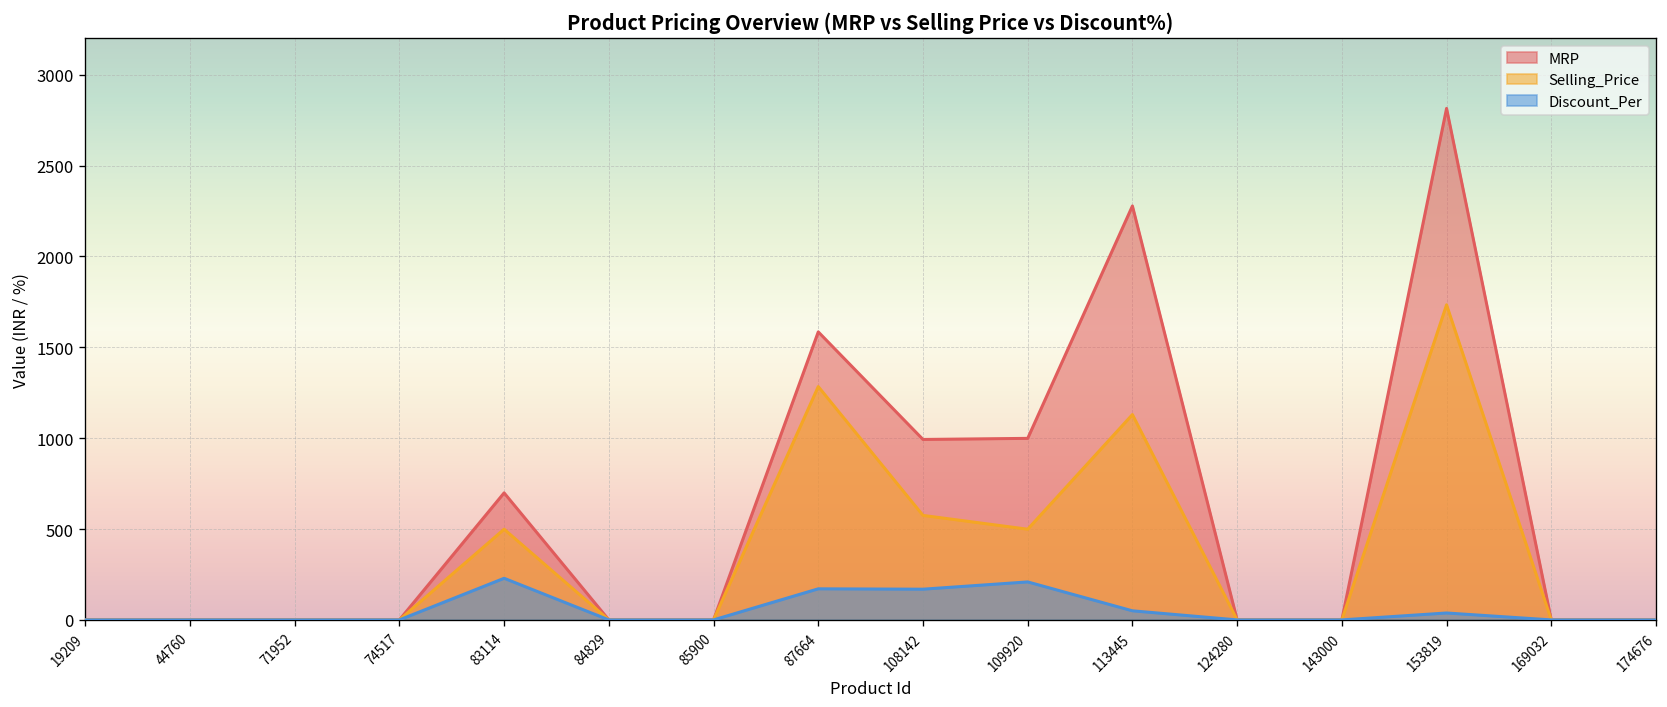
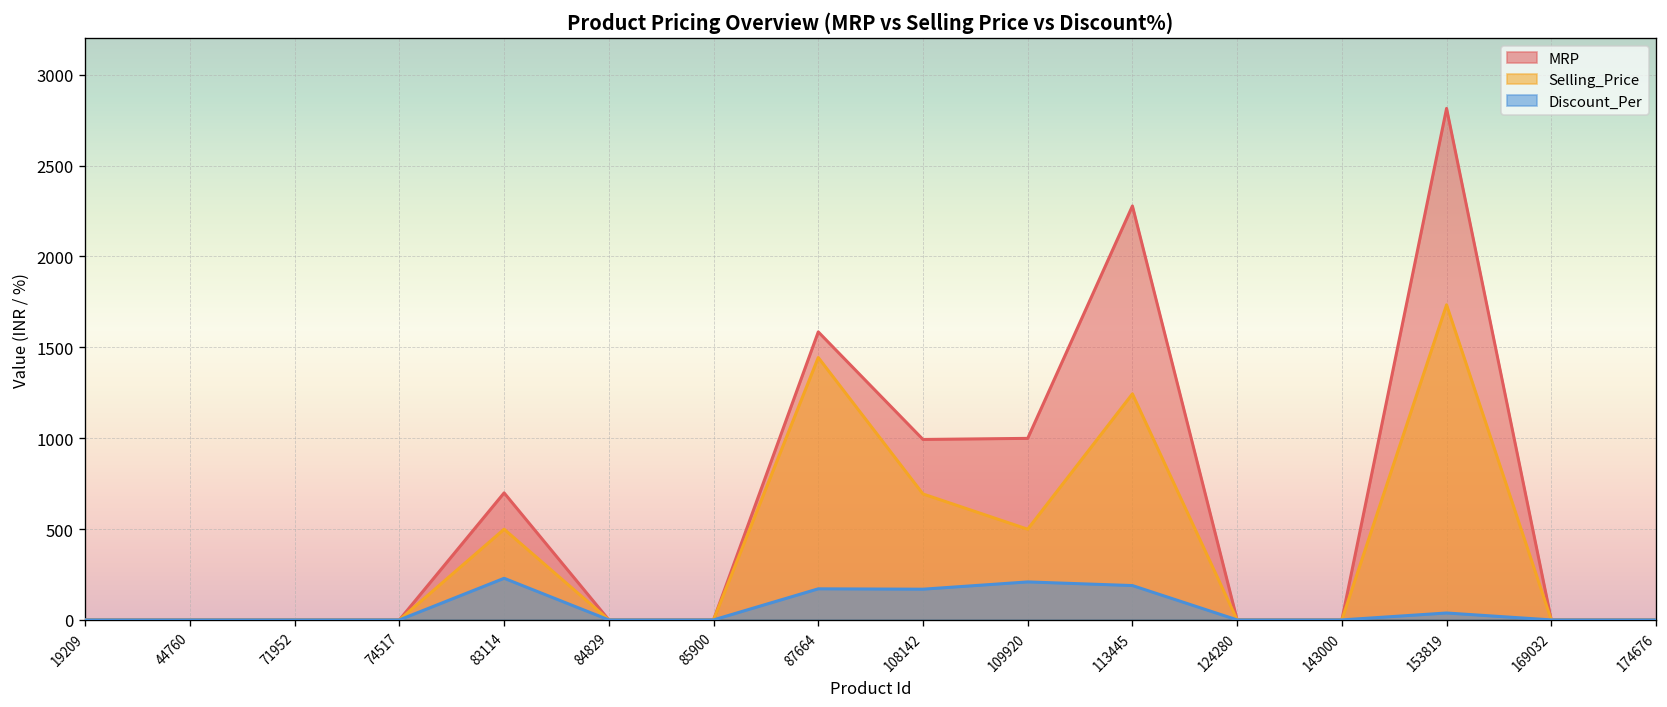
  {
    "MRP": {
      "83114": 700,
      "87664": 1590,
      "108142": 990,
      "109920": 1000,
      "113445": 2280,
      "153819": 2820
    },
    "Selling_Price": {
      "83114": 500,
-     "87664": 1280,
-     "108142": 580,
+     "87664": 1440,
+     "108142": 690,
      "109920": 500,
-     "113445": 1130,
+     "113445": 1240,
      "153819": 1730
    },
    "Discount_Per": {
      "83114": 230,
      "87664": 170,
      "108142": 170,
      "109920": 210,
-     "113445": 50,
+     "113445": 190,
      "153819": 40
    }
  }
